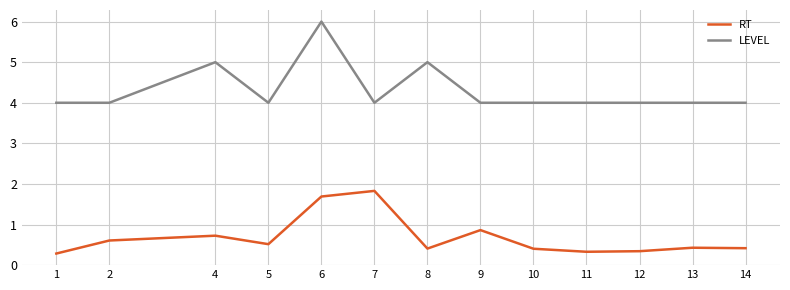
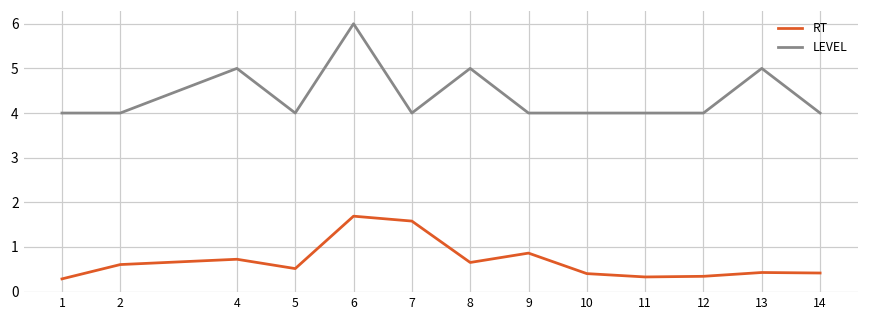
  {
    "RT": {
      "1": 0.3,
      "2": 0.6,
      "4": 0.7,
      "5": 0.5,
      "6": 1.7,
-     "7": 1.8,
-     "8": 0.4,
+     "7": 1.6,
+     "8": 0.7,
      "9": 0.9,
      "10": 0.4,
      "11": 0.3,
      "12": 0.3,
      "13": 0.4,
      "14": 0.4
    },
    "LEVEL": {
      "1": 4,
      "2": 4,
      "4": 5,
      "5": 4,
      "6": 6,
      "7": 4,
      "8": 5,
      "9": 4,
      "10": 4,
      "11": 4,
      "12": 4,
-     "13": 4,
+     "13": 5,
      "14": 4
    }
  }
